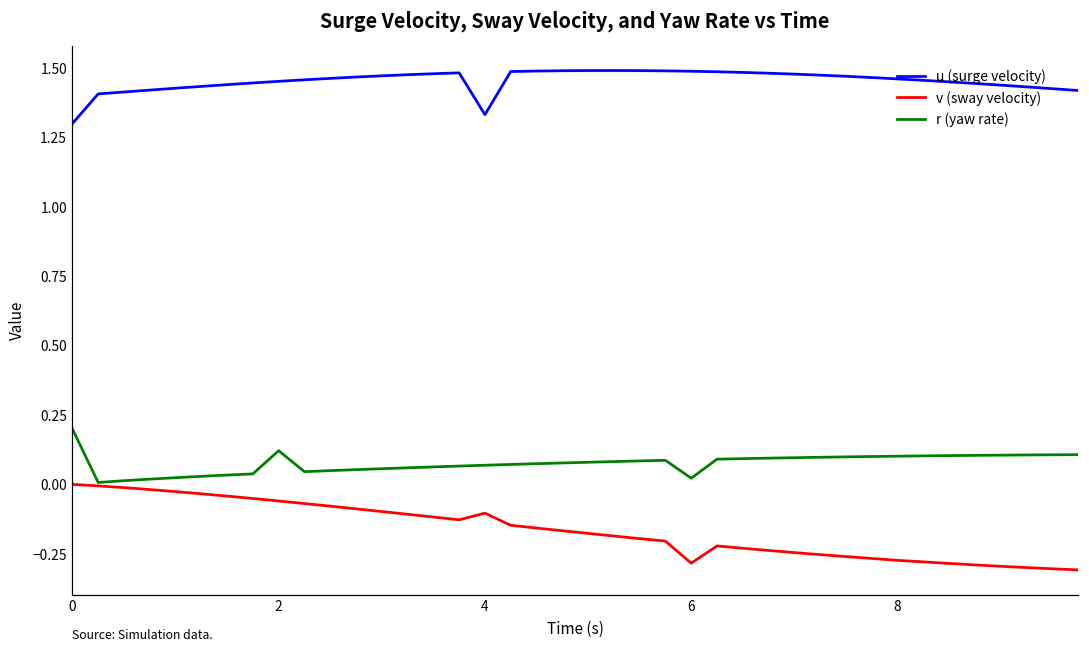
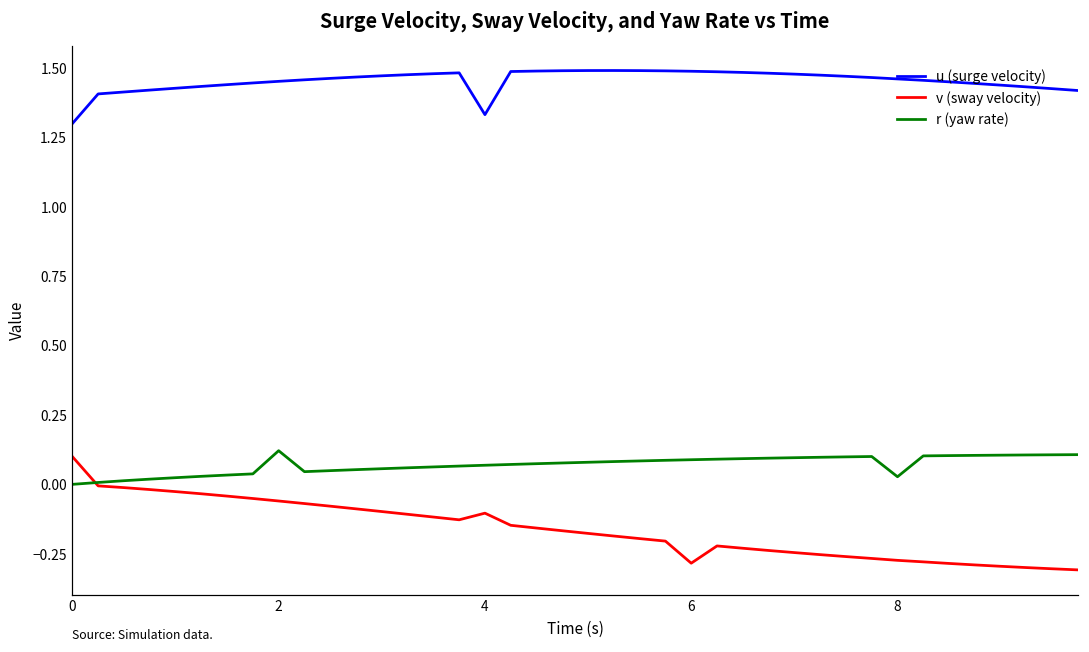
  {
    "u (surge velocity)": {
      "0": 1.30,
      "2": 1.45,
      "4": 1.33,
      "6": 1.49,
      "8": 1.46
    },
    "v (sway velocity)": {
-     "0": 0.0,
+     "0": 0.1,
      "2": -0.06,
      "4": -0.1,
      "6": -0.28,
      "8": -0.27
    },
    "r (yaw rate)": {
-     "0": 0.2,
+     "0": 0.0,
      "2": 0.12,
      "4": 0.07,
-     "6": 0.02,
-     "8": 0.10
+     "6": 0.09,
+     "8": 0.03
    }
  }
